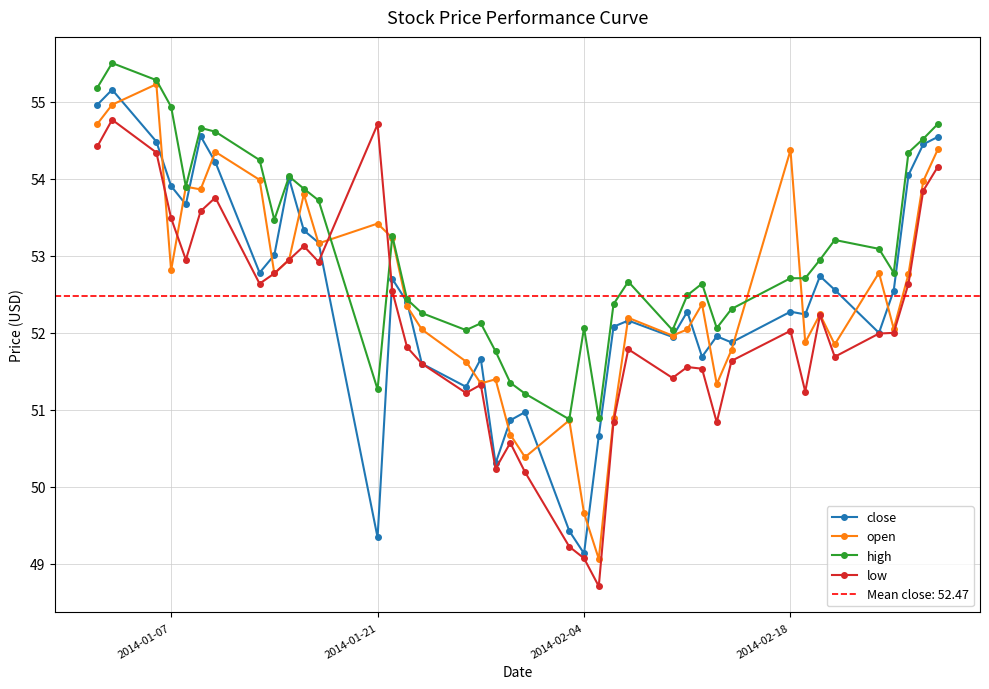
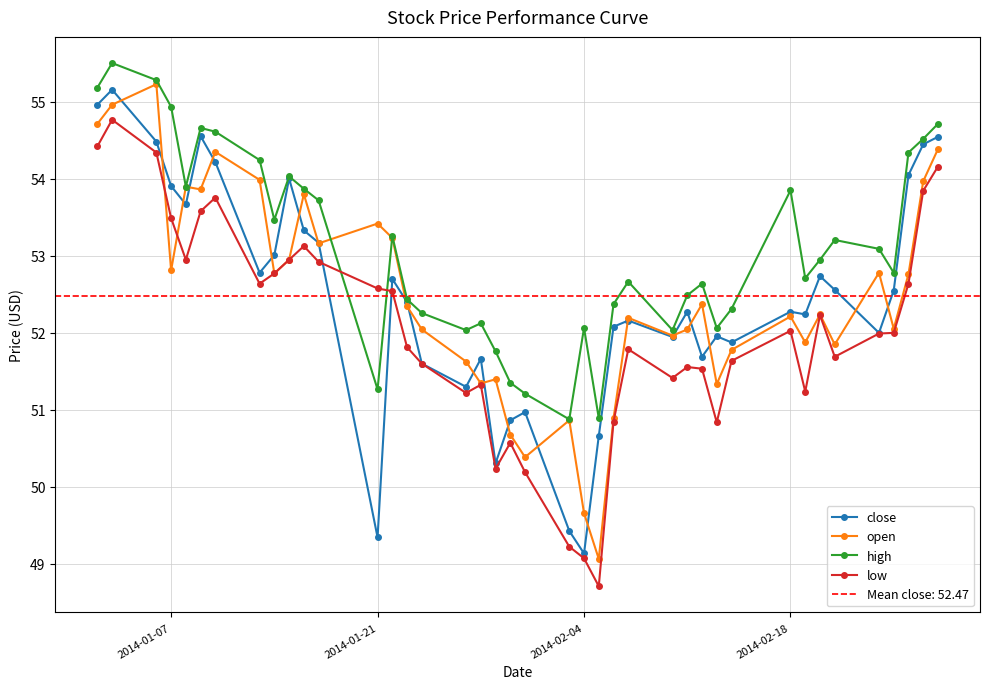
  {
    "close": {
      "2014-01-07": 53.9,
      "2014-01-21": 49.3,
      "2014-02-04": 49.1,
      "2014-02-18": 52.3
    },
    "open": {
      "2014-01-07": 52.8,
      "2014-01-21": 53.4,
      "2014-02-04": 49.7,
-     "2014-02-18": 54.4
+     "2014-02-18": 52.2
    },
    "high": {
      "2014-01-07": 54.9,
      "2014-01-21": 51.3,
      "2014-02-04": 52.1,
-     "2014-02-18": 52.7
+     "2014-02-18": 53.8
    },
    "low": {
      "2014-01-07": 53.5,
-     "2014-01-21": 54.7,
+     "2014-01-21": 52.6,
      "2014-02-04": 49.1,
      "2014-02-18": 52.0
    }
  }
